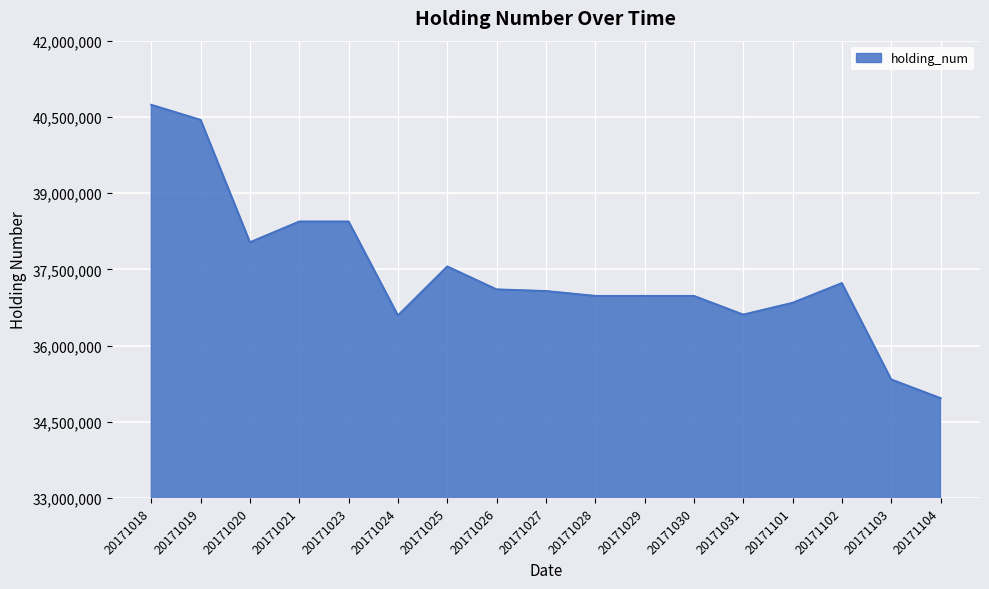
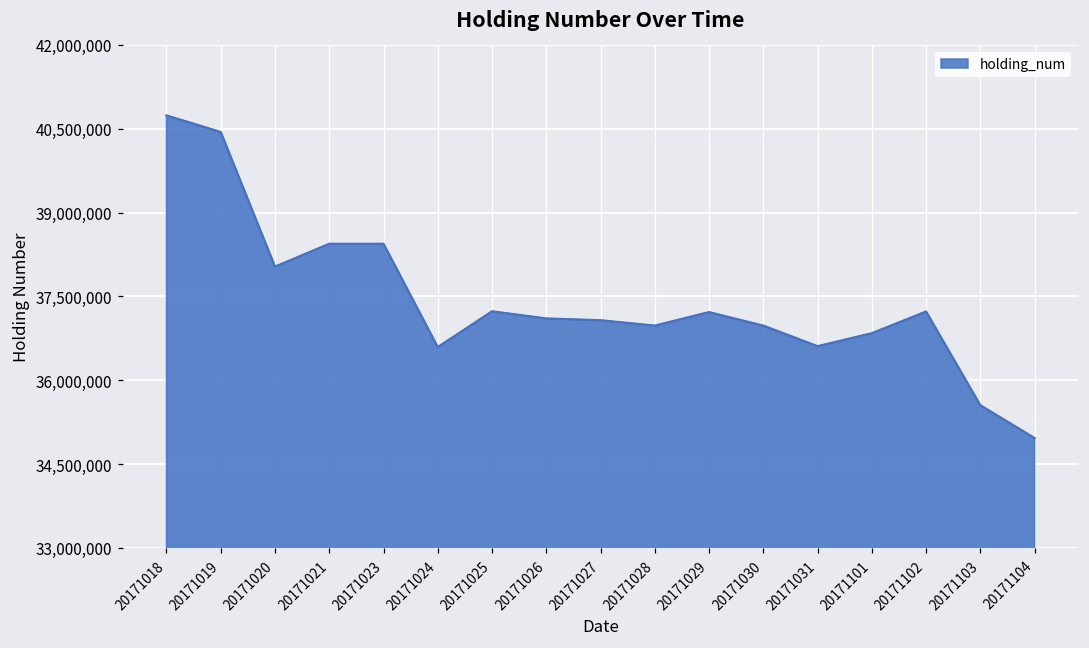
  {
    "20171018": "40,700,000",
    "20171019": "40,400,000",
    "20171020": "38,000,000",
    "20171021": "38,400,000",
    "20171023": "38,400,000",
    "20171024": "36,600,000",
-   "20171025": "37,600,000",
+   "20171025": "37,200,000",
    "20171026": "37,100,000",
    "20171027": "37,100,000",
    "20171028": "37,000,000",
-   "20171029": "37,000,000",
+   "20171029": "37,200,000",
    "20171030": "37,000,000",
    "20171031": "36,600,000",
    "20171101": "36,800,000",
    "20171102": "37,200,000",
-   "20171103": "35,300,000",
+   "20171103": "35,600,000",
    "20171104": "35,000,000"
  }
